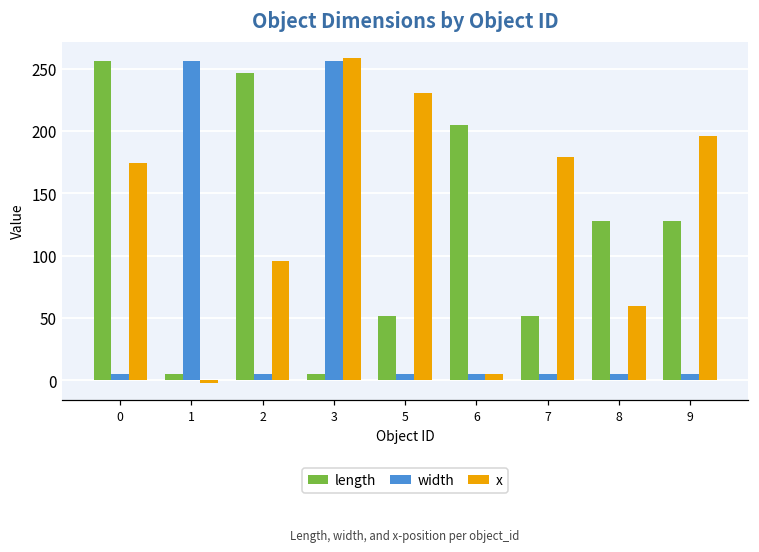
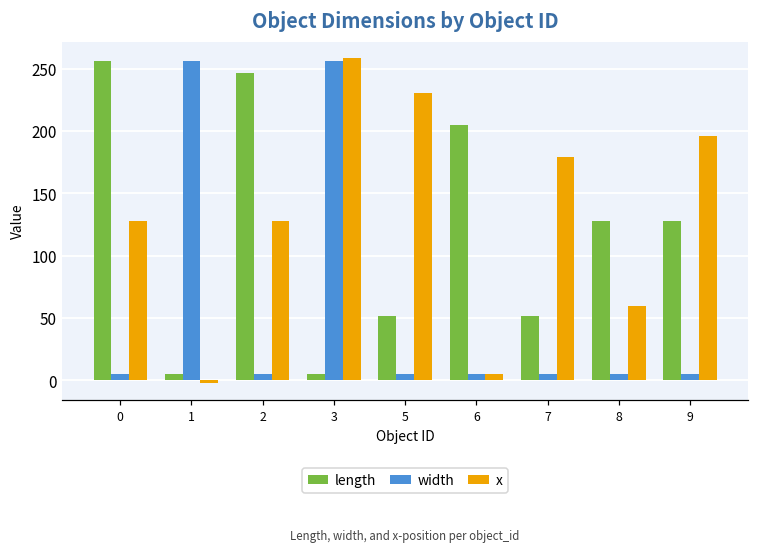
  {
    "length": {
      "0": 256,
      "1": 5,
      "2": 247,
      "3": 5,
      "5": 51,
      "6": 205,
      "7": 51,
      "8": 128,
      "9": 128
    },
    "width": {
      "0": 5,
      "1": 256,
      "2": 5,
      "3": 256,
      "5": 5,
      "6": 5,
      "7": 5,
      "8": 5,
      "9": 5
    },
    "x": {
-     "0": 174,
+     "0": 128,
      "1": -3,
-     "2": 96,
+     "2": 128,
      "3": 259,
      "5": 230,
      "6": 5,
      "7": 179,
      "8": 60,
      "9": 196
    }
  }
